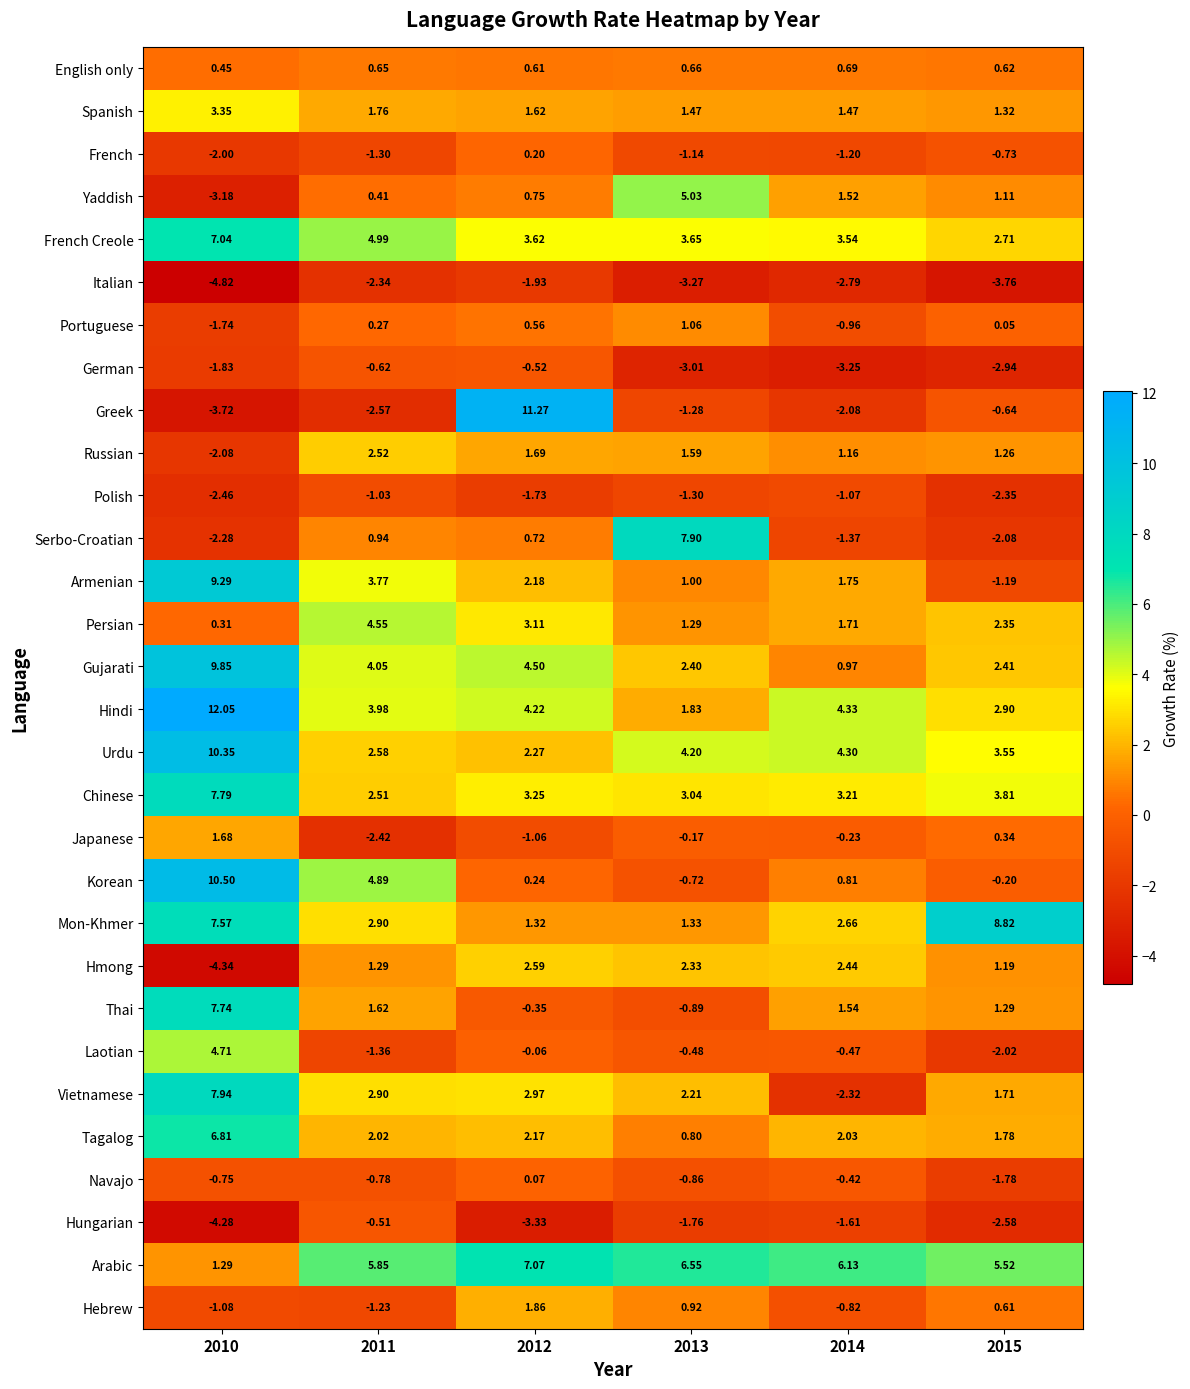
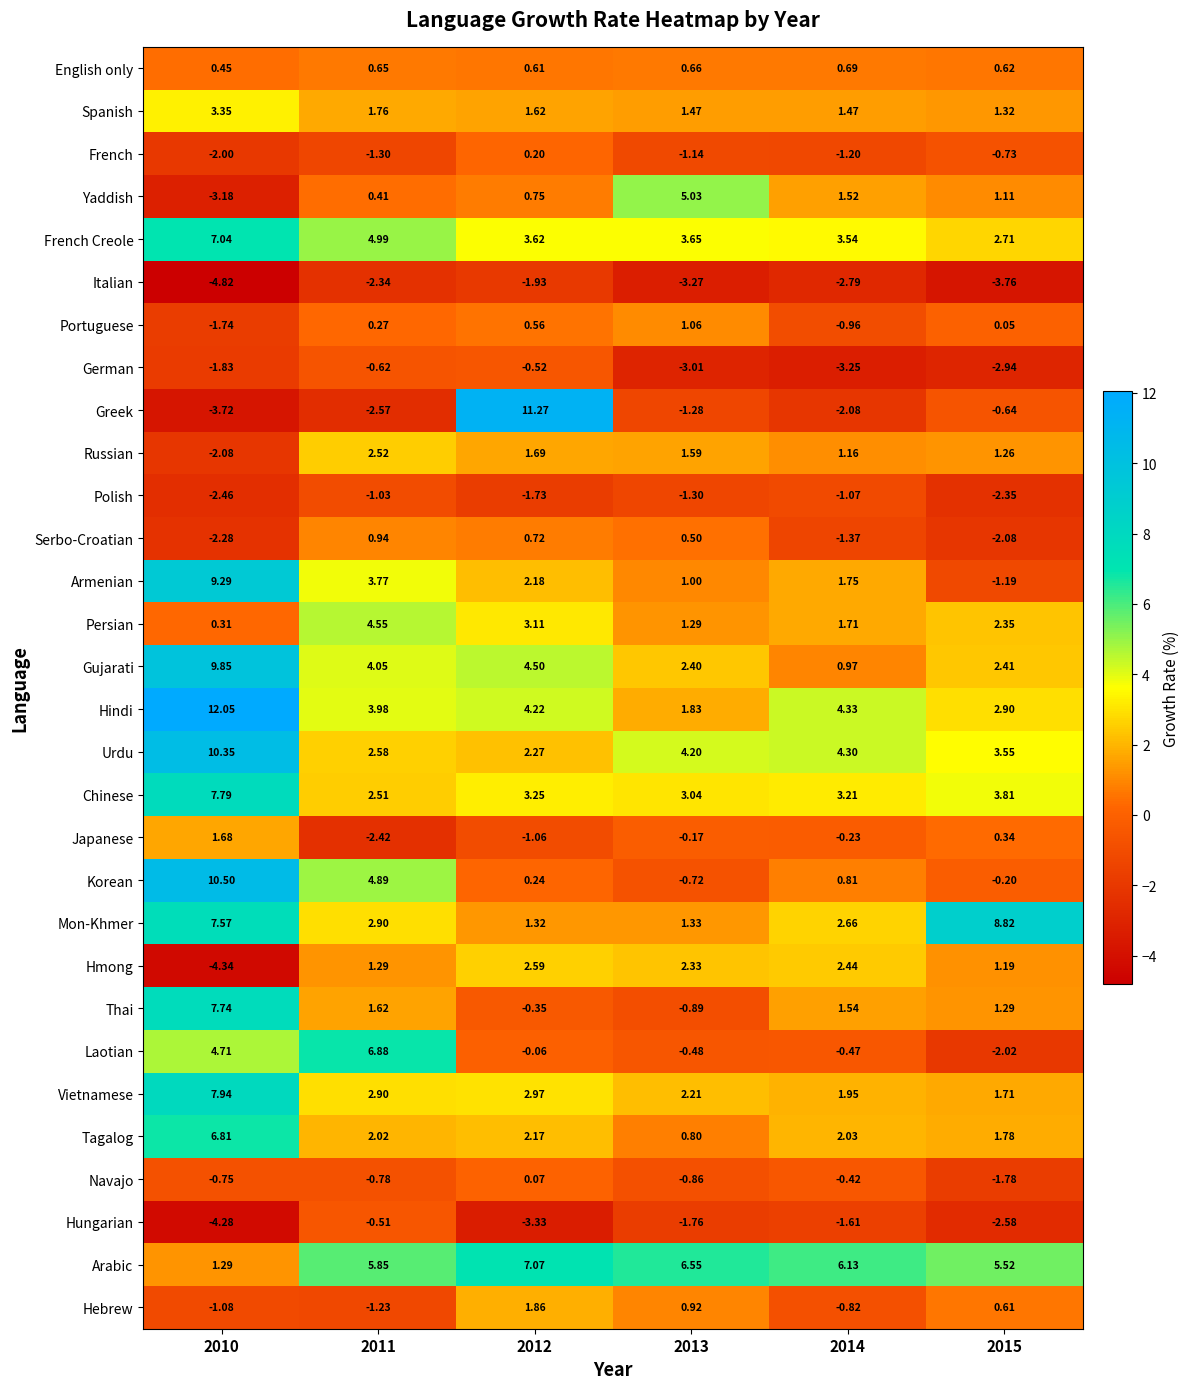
  {
    "English only": {
      "2010": 0.45,
      "2011": 0.65,
      "2012": 0.61,
      "2013": 0.66,
      "2014": 0.69,
      "2015": 0.62
    },
    "Spanish": {
      "2010": 3.35,
      "2011": 1.76,
      "2012": 1.62,
      "2013": 1.47,
      "2014": 1.47,
      "2015": 1.32
    },
    "French": {
      "2010": -2.00,
      "2011": -1.30,
      "2012": 0.20,
      "2013": -1.14,
      "2014": -1.20,
      "2015": -0.73
    },
    "Yaddish": {
      "2010": -3.18,
      "2011": 0.41,
      "2012": 0.75,
      "2013": 5.03,
      "2014": 1.52,
      "2015": 1.11
    },
    "French Creole": {
      "2010": 7.04,
      "2011": 4.99,
      "2012": 3.62,
      "2013": 3.65,
      "2014": 3.54,
      "2015": 2.71
    },
    "Italian": {
      "2010": -4.82,
      "2011": -2.34,
      "2012": -1.93,
      "2013": -3.27,
      "2014": -2.79,
      "2015": -3.76
    },
    "Portuguese": {
      "2010": -1.74,
      "2011": 0.27,
      "2012": 0.56,
      "2013": 1.06,
      "2014": -0.96,
      "2015": 0.05
    },
    "German": {
      "2010": -1.83,
      "2011": -0.62,
      "2012": -0.52,
      "2013": -3.01,
      "2014": -3.25,
      "2015": -2.94
    },
    "Greek": {
      "2010": -3.72,
      "2011": -2.57,
      "2012": 11.27,
      "2013": -1.28,
      "2014": -2.08,
      "2015": -0.64
    },
    "Russian": {
      "2010": -2.08,
      "2011": 2.52,
      "2012": 1.69,
      "2013": 1.59,
      "2014": 1.16,
      "2015": 1.26
    },
    "Polish": {
      "2010": -2.46,
      "2011": -1.03,
      "2012": -1.73,
      "2013": -1.30,
      "2014": -1.07,
      "2015": -2.35
    },
    "Serbo-Croatian": {
      "2010": -2.28,
      "2011": 0.94,
      "2012": 0.72,
-     "2013": 7.90,
+     "2013": 0.50,
      "2014": -1.37,
      "2015": -2.08
    },
    "Armenian": {
      "2010": 9.29,
      "2011": 3.77,
      "2012": 2.18,
      "2013": 1.00,
      "2014": 1.75,
      "2015": -1.19
    },
    "Persian": {
      "2010": 0.31,
      "2011": 4.55,
      "2012": 3.11,
      "2013": 1.29,
      "2014": 1.71,
      "2015": 2.35
    },
    "Gujarati": {
      "2010": 9.85,
      "2011": 4.05,
      "2012": 4.50,
      "2013": 2.40,
      "2014": 0.97,
      "2015": 2.41
    },
    "Hindi": {
      "2010": 12.05,
      "2011": 3.98,
      "2012": 4.22,
      "2013": 1.83,
      "2014": 4.33,
      "2015": 2.90
    },
    "Urdu": {
      "2010": 10.35,
      "2011": 2.58,
      "2012": 2.27,
      "2013": 4.20,
      "2014": 4.30,
      "2015": 3.55
    },
    "Chinese": {
      "2010": 7.79,
      "2011": 2.51,
      "2012": 3.25,
      "2013": 3.04,
      "2014": 3.21,
      "2015": 3.81
    },
    "Japanese": {
      "2010": 1.68,
      "2011": -2.42,
      "2012": -1.06,
      "2013": -0.17,
      "2014": -0.23,
      "2015": 0.34
    },
    "Korean": {
      "2010": 10.50,
      "2011": 4.89,
      "2012": 0.24,
      "2013": -0.72,
      "2014": 0.81,
      "2015": -0.20
    },
    "Mon-Khmer": {
      "2010": 7.57,
      "2011": 2.90,
      "2012": 1.32,
      "2013": 1.33,
      "2014": 2.66,
      "2015": 8.82
    },
    "Hmong": {
      "2010": -4.34,
      "2011": 1.29,
      "2012": 2.59,
      "2013": 2.33,
      "2014": 2.44,
      "2015": 1.19
    },
    "Thai": {
      "2010": 7.74,
      "2011": 1.62,
      "2012": -0.35,
      "2013": -0.89,
      "2014": 1.54,
      "2015": 1.29
    },
    "Laotian": {
      "2010": 4.71,
-     "2011": -1.36,
+     "2011": 6.88,
      "2012": -0.06,
      "2013": -0.48,
      "2014": -0.47,
      "2015": -2.02
    },
    "Vietnamese": {
      "2010": 7.94,
      "2011": 2.90,
      "2012": 2.97,
      "2013": 2.21,
-     "2014": -2.32,
+     "2014": 1.95,
      "2015": 1.71
    },
    "Tagalog": {
      "2010": 6.81,
      "2011": 2.02,
      "2012": 2.17,
      "2013": 0.80,
      "2014": 2.03,
      "2015": 1.78
    },
    "Navajo": {
      "2010": -0.75,
      "2011": -0.78,
      "2012": 0.07,
      "2013": -0.86,
      "2014": -0.42,
      "2015": -1.78
    },
    "Hungarian": {
      "2010": -4.28,
      "2011": -0.51,
      "2012": -3.33,
      "2013": -1.76,
      "2014": -1.61,
      "2015": -2.58
    },
    "Arabic": {
      "2010": 1.29,
      "2011": 5.85,
      "2012": 7.07,
      "2013": 6.55,
      "2014": 6.13,
      "2015": 5.52
    },
    "Hebrew": {
      "2010": -1.08,
      "2011": -1.23,
      "2012": 1.86,
      "2013": 0.92,
      "2014": -0.82,
      "2015": 0.61
    }
  }
